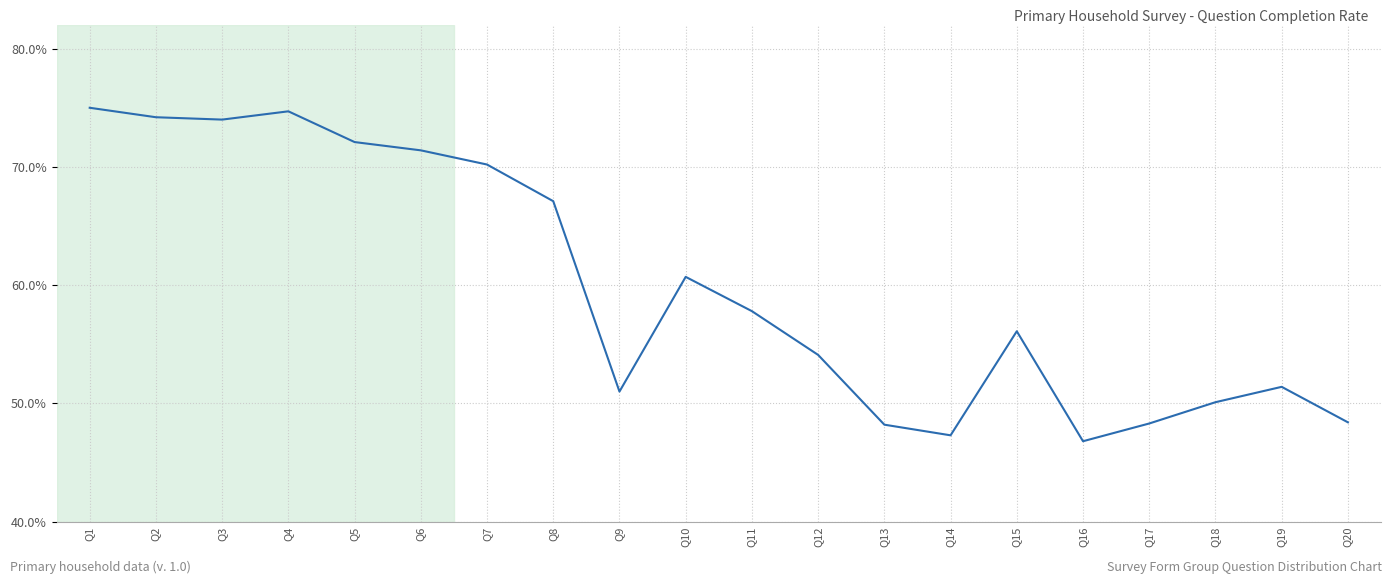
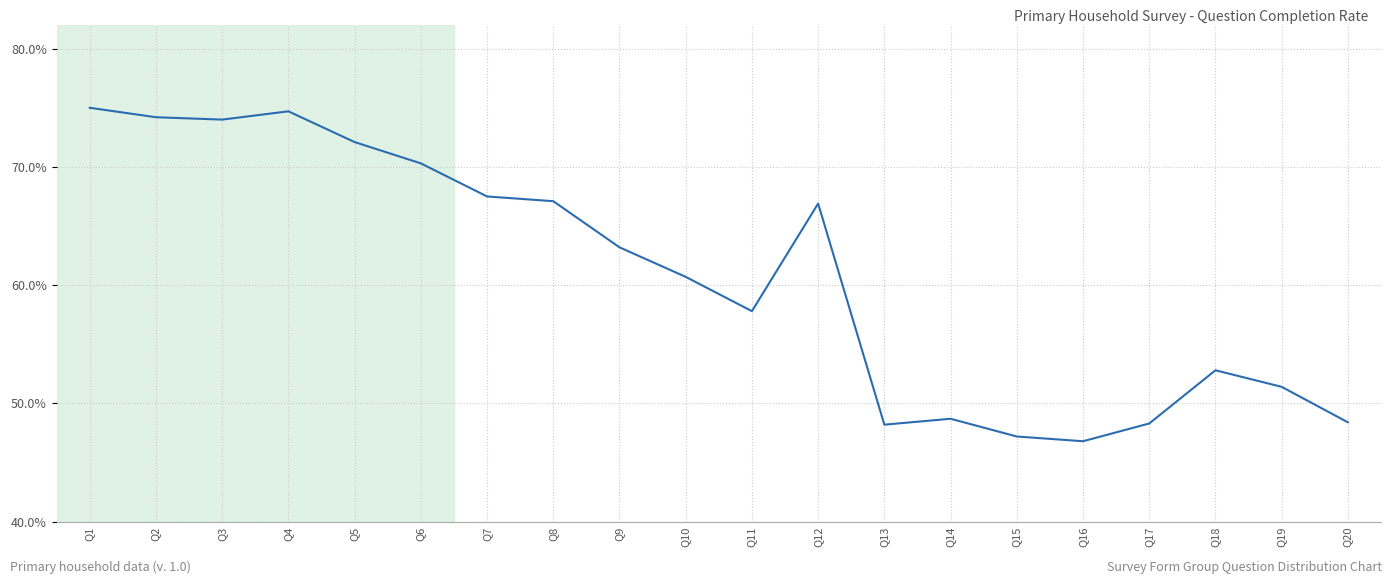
  {
    "Q1": "75.0%",
    "Q2": "74.2%",
    "Q3": "74.0%",
    "Q4": "74.7%",
    "Q5": "72.1%",
-   "Q6": "71.4%",
-   "Q7": "70.2%",
+   "Q6": "70.3%",
+   "Q7": "67.5%",
    "Q8": "67.1%",
-   "Q9": "51.0%",
+   "Q9": "63.2%",
    "Q10": "60.7%",
    "Q11": "57.8%",
-   "Q12": "54.1%",
+   "Q12": "66.9%",
    "Q13": "48.2%",
-   "Q14": "47.3%",
-   "Q15": "56.1%",
+   "Q14": "48.7%",
+   "Q15": "47.2%",
    "Q16": "46.8%",
    "Q17": "48.3%",
-   "Q18": "50.1%",
+   "Q18": "52.8%",
    "Q19": "51.4%",
    "Q20": "48.4%"
  }
